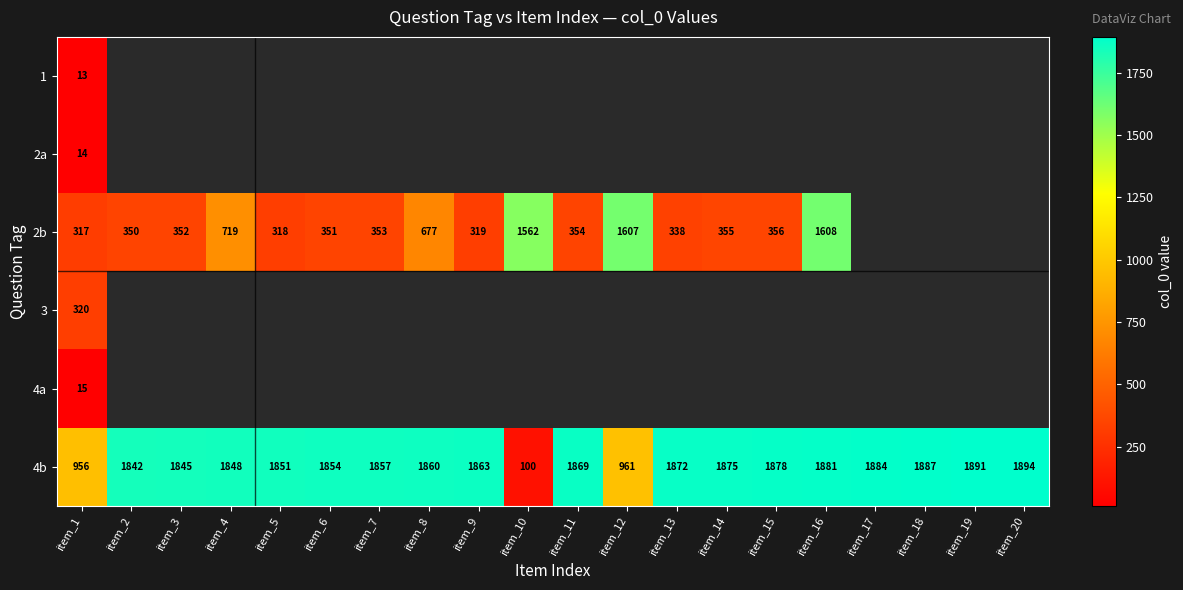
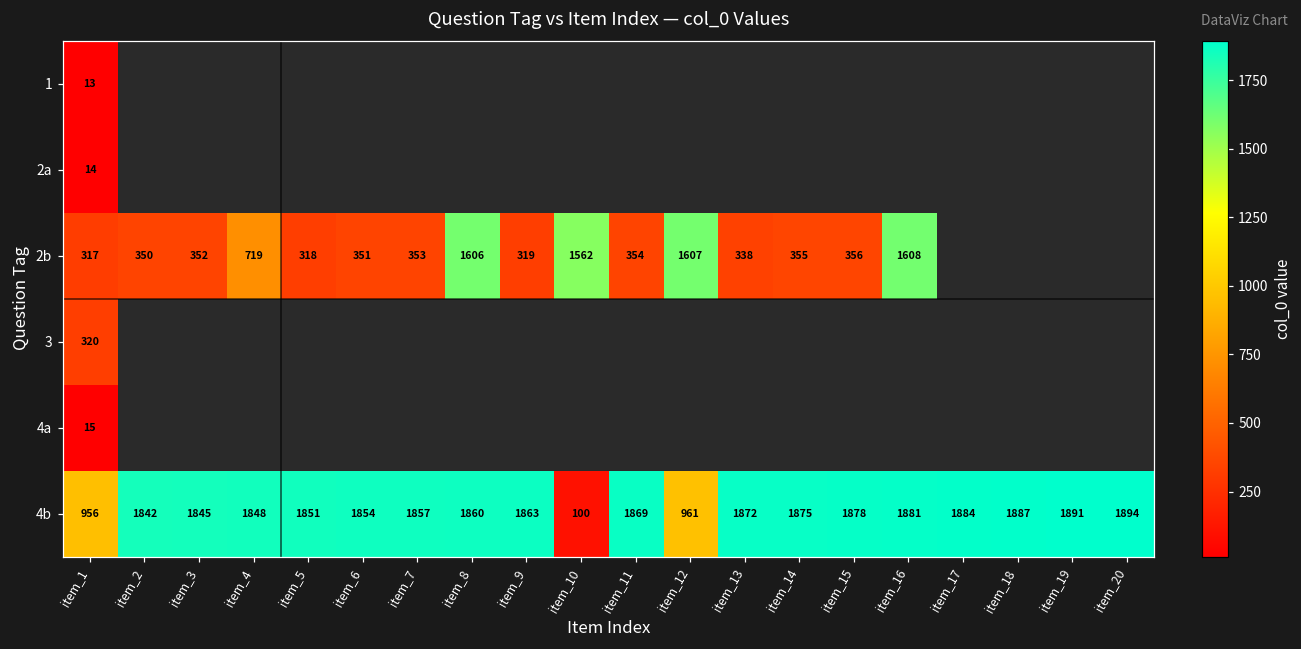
  {
    "1": {
      "item_1": 13
    },
    "2a": {
      "item_1": 14
    },
    "2b": {
      "item_1": 317,
      "item_2": 350,
      "item_3": 352,
      "item_4": 719,
      "item_5": 318,
      "item_6": 351,
      "item_7": 353,
-     "item_8": 677,
+     "item_8": 1606,
      "item_9": 319,
      "item_10": 1562,
      "item_11": 354,
      "item_12": 1607,
      "item_13": 338,
      "item_14": 355,
      "item_15": 356,
      "item_16": 1608
    },
    "3": {
      "item_1": 320
    },
    "4a": {
      "item_1": 15
    },
    "4b": {
      "item_1": 956,
      "item_2": 1842,
      "item_3": 1845,
      "item_4": 1848,
      "item_5": 1851,
      "item_6": 1854,
      "item_7": 1857,
      "item_8": 1860,
      "item_9": 1863,
      "item_10": 100,
      "item_11": 1869,
      "item_12": 961,
      "item_13": 1872,
      "item_14": 1875,
      "item_15": 1878,
      "item_16": 1881,
      "item_17": 1884,
      "item_18": 1887,
      "item_19": 1891,
      "item_20": 1894
    }
  }
